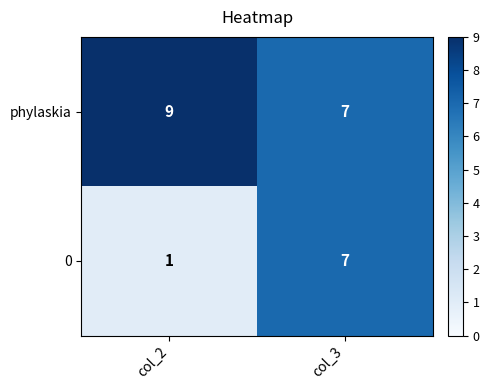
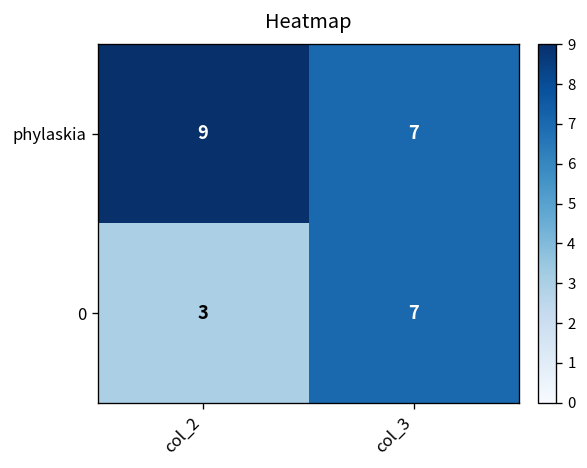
  {
    "phylaskia": {
      "col_2": 9,
      "col_3": 7
    },
    "0": {
-     "col_2": 1,
+     "col_2": 3,
      "col_3": 7
    }
  }
